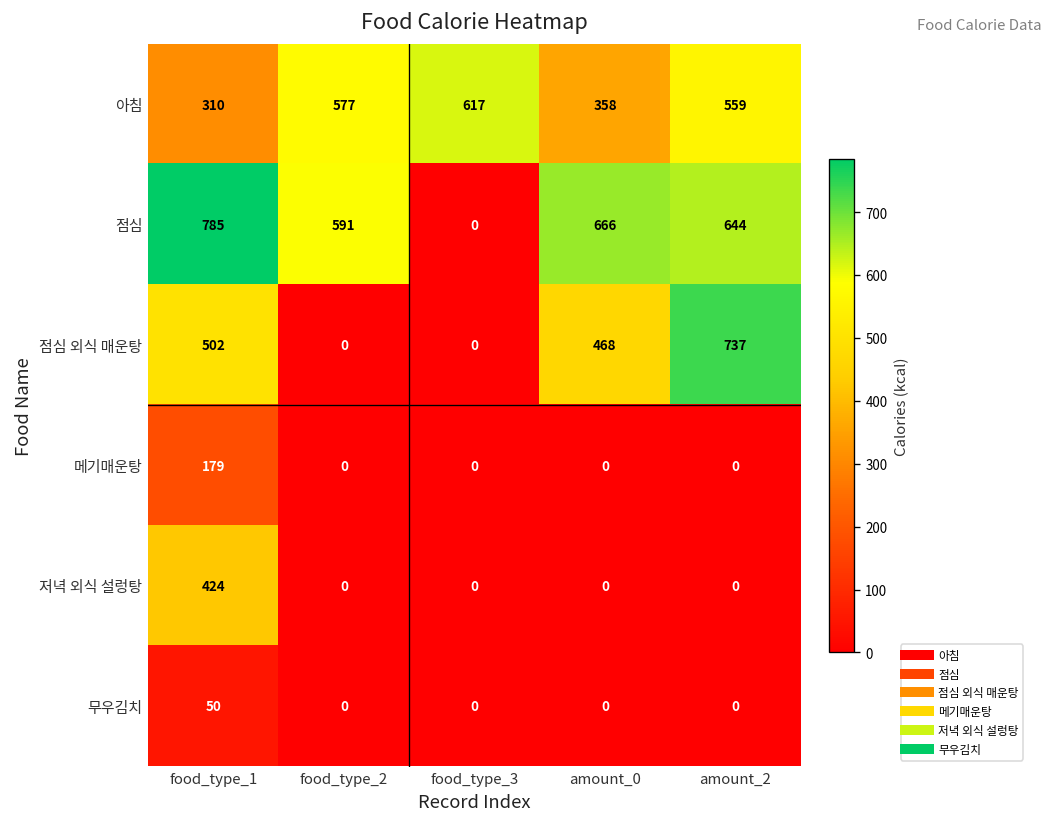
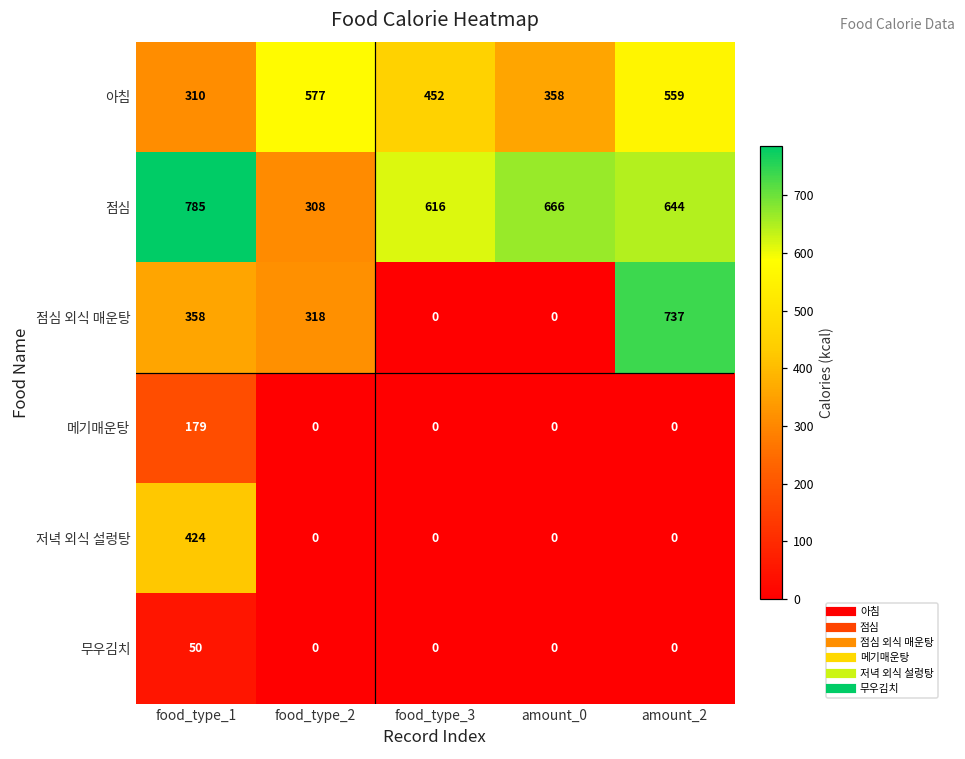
  {
    "아침": {
      "food_type_1": 310,
      "food_type_2": 577,
-     "food_type_3": 617,
+     "food_type_3": 452,
      "amount_0": 358,
      "amount_2": 559
    },
    "점심": {
      "food_type_1": 785,
-     "food_type_2": 591,
-     "food_type_3": 0,
+     "food_type_2": 308,
+     "food_type_3": 616,
      "amount_0": 666,
      "amount_2": 644
    },
    "점심 외식 매운탕": {
-     "food_type_1": 502,
-     "food_type_2": 0,
+     "food_type_1": 358,
+     "food_type_2": 318,
      "food_type_3": 0,
-     "amount_0": 468,
+     "amount_0": 0,
      "amount_2": 737
    },
    "메기매운탕": {
      "food_type_1": 179,
      "food_type_2": 0,
      "food_type_3": 0,
      "amount_0": 0,
      "amount_2": 0
    },
    "저녁 외식 설렁탕": {
      "food_type_1": 424,
      "food_type_2": 0,
      "food_type_3": 0,
      "amount_0": 0,
      "amount_2": 0
    },
    "무우김치": {
      "food_type_1": 50,
      "food_type_2": 0,
      "food_type_3": 0,
      "amount_0": 0,
      "amount_2": 0
    }
  }
